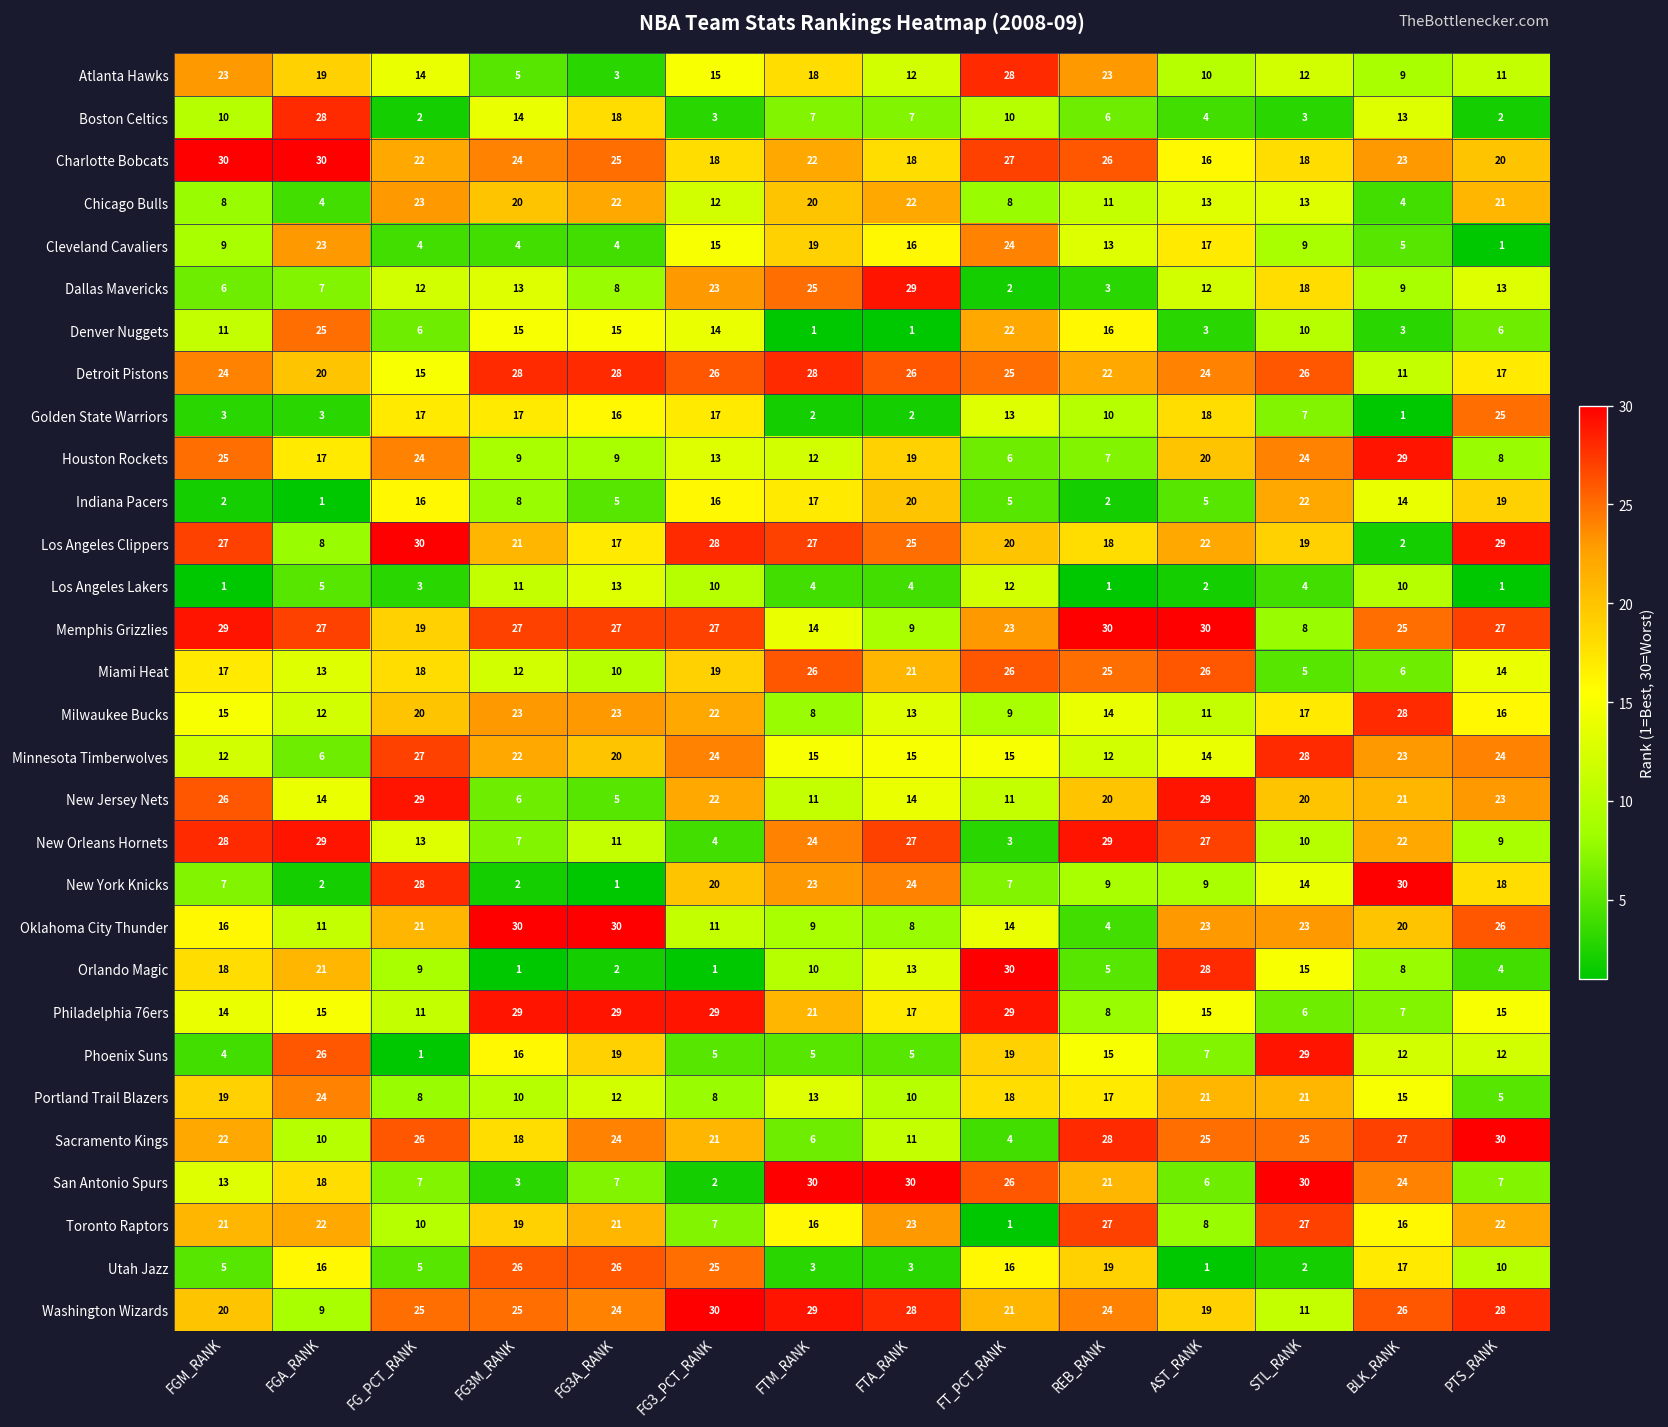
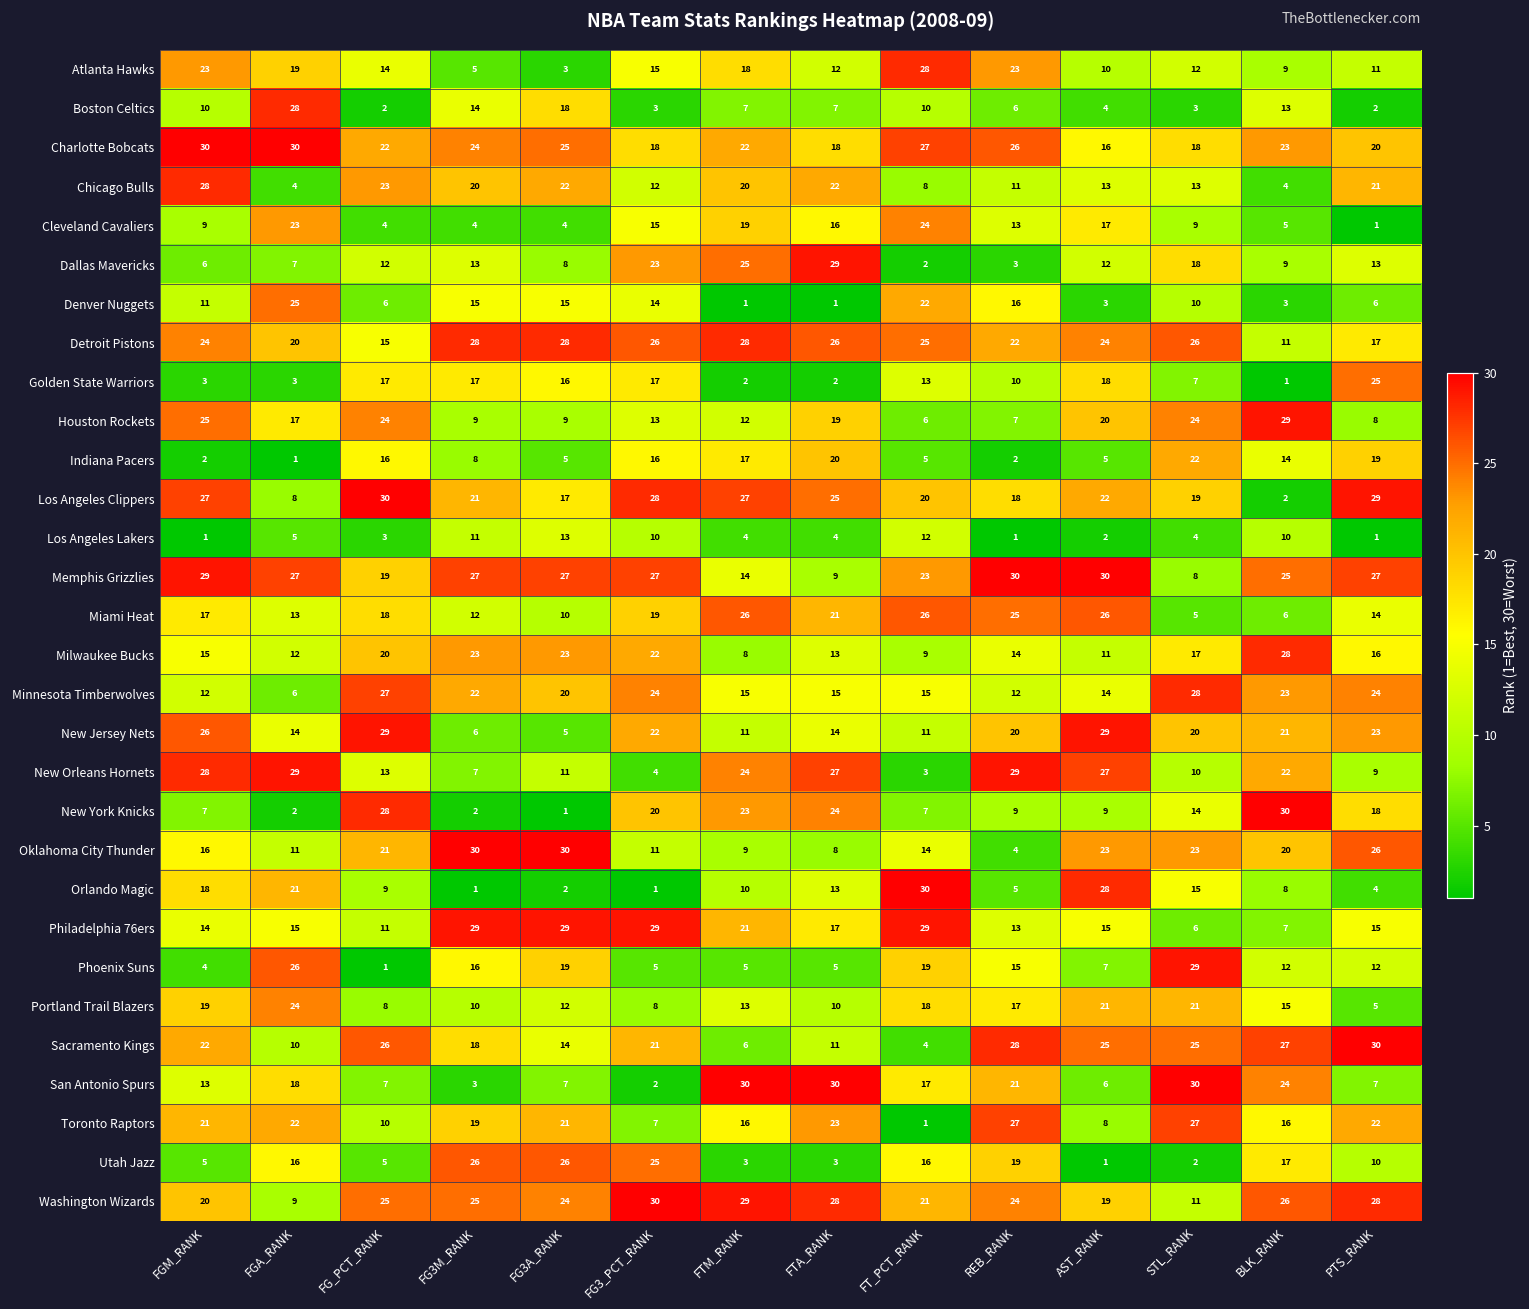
  {
    "Chicago Bulls": {
-     "FGM_RANK": 8,
+     "FGM_RANK": 28,
      "FGA_RANK": 4,
      "FG_PCT_RANK": 23,
      "FG3M_RANK": 20,
      "FG3A_RANK": 22,
      "FG3_PCT_RANK": 12,
      "FTM_RANK": 20,
      "FTA_RANK": 22,
      "FT_PCT_RANK": 8,
      "REB_RANK": 11,
      "AST_RANK": 13,
      "STL_RANK": 13,
      "BLK_RANK": 4,
      "PTS_RANK": 21
    },
    "Philadelphia 76ers": {
      "FGM_RANK": 14,
      "FGA_RANK": 15,
      "FG_PCT_RANK": 11,
      "FG3M_RANK": 29,
      "FG3A_RANK": 29,
      "FG3_PCT_RANK": 29,
      "FTM_RANK": 21,
      "FTA_RANK": 17,
      "FT_PCT_RANK": 29,
-     "REB_RANK": 8,
+     "REB_RANK": 13,
      "AST_RANK": 15,
      "STL_RANK": 6,
      "BLK_RANK": 7,
      "PTS_RANK": 15
    },
    "Sacramento Kings": {
      "FGM_RANK": 22,
      "FGA_RANK": 10,
      "FG_PCT_RANK": 26,
      "FG3M_RANK": 18,
-     "FG3A_RANK": 24,
+     "FG3A_RANK": 14,
      "FG3_PCT_RANK": 21,
      "FTM_RANK": 6,
      "FTA_RANK": 11,
      "FT_PCT_RANK": 4,
      "REB_RANK": 28,
      "AST_RANK": 25,
      "STL_RANK": 25,
      "BLK_RANK": 27,
      "PTS_RANK": 30
    },
    "San Antonio Spurs": {
      "FGM_RANK": 13,
      "FGA_RANK": 18,
      "FG_PCT_RANK": 7,
      "FG3M_RANK": 3,
      "FG3A_RANK": 7,
      "FG3_PCT_RANK": 2,
      "FTM_RANK": 30,
      "FTA_RANK": 30,
-     "FT_PCT_RANK": 26,
+     "FT_PCT_RANK": 17,
      "REB_RANK": 21,
      "AST_RANK": 6,
      "STL_RANK": 30,
      "BLK_RANK": 24,
      "PTS_RANK": 7
    }
  }
